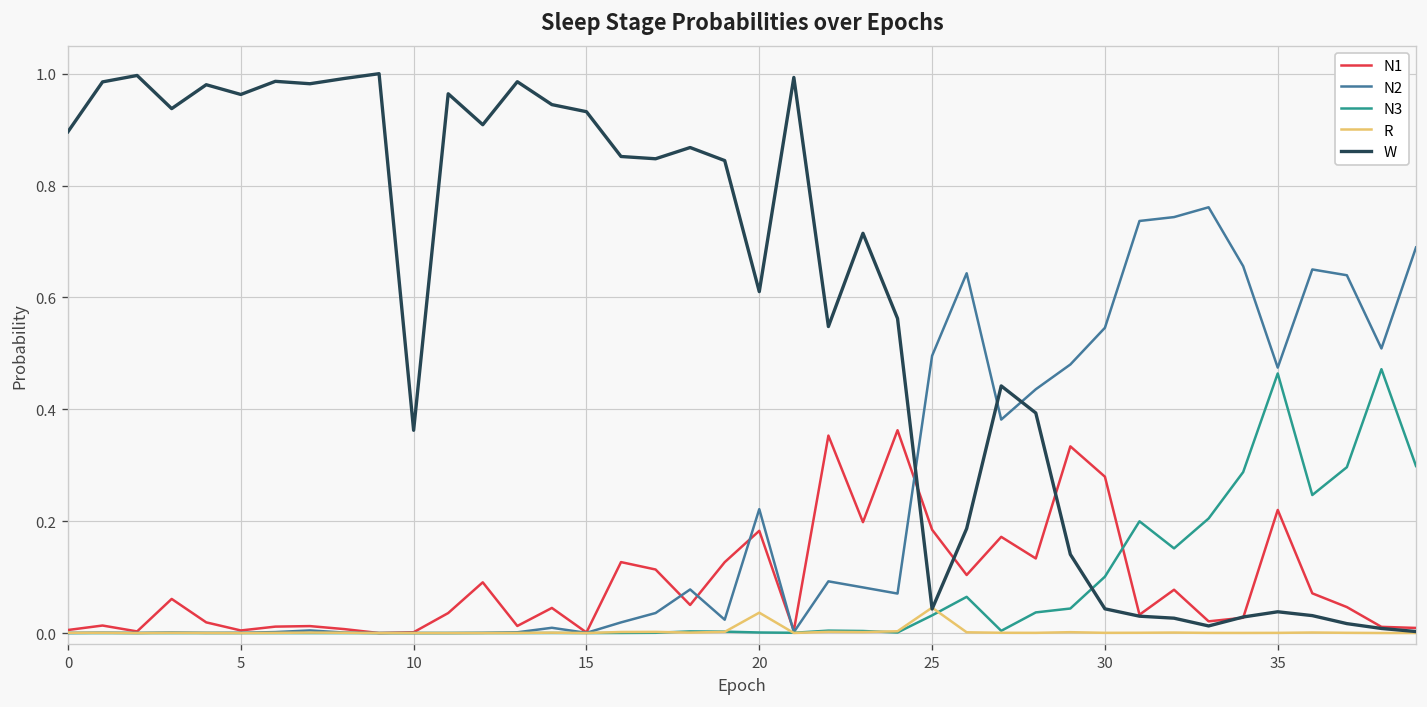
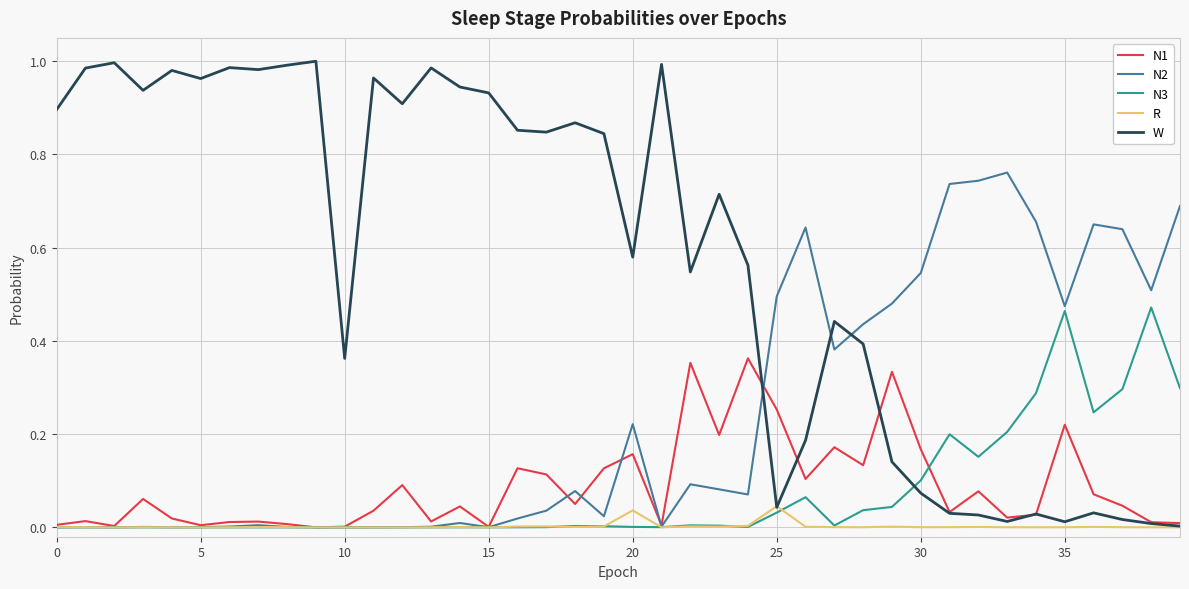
  {
    "N1": {
-     "20": 0.18,
-     "25": 0.18,
-     "30": 0.28,
+     "20": 0.16,
+     "25": 0.25,
+     "30": 0.17,
      "35": 0.22
    },
    "R": {
      "20": 0.04,
      "30": 0.00,
      "35": 0.00
    },
    "W": {
      "0": 0.90,
      "5": 0.96,
      "10": 0.36,
      "15": 0.93,
-     "20": 0.61,
-     "30": 0.04,
-     "35": 0.04
+     "20": 0.58,
+     "30": 0.07,
+     "35": 0.01
    }
  }
